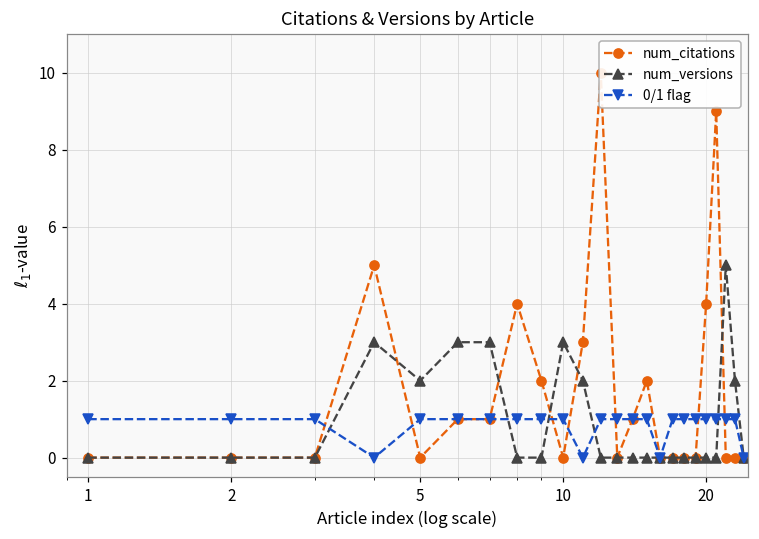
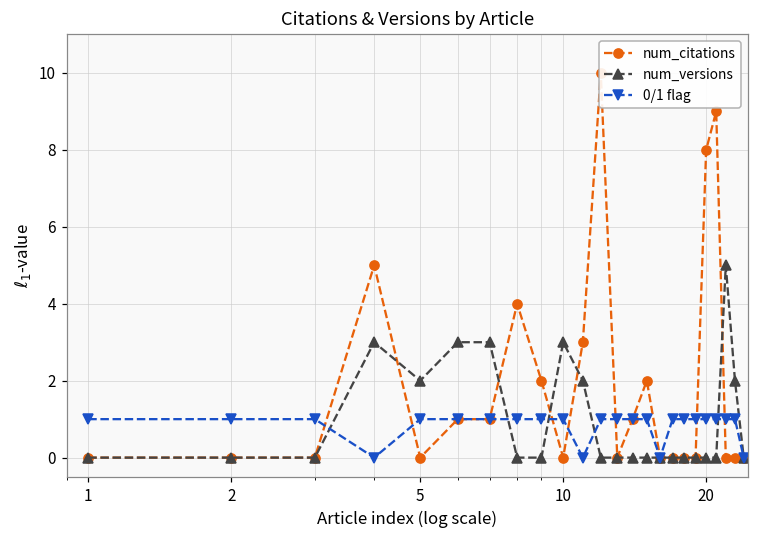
  {
    "num_citations": {
      "5": 0,
      "10": 0,
-     "20": 4
+     "20": 8
    },
    "num_versions": {
      "5": 2,
      "10": 3,
      "20": 0
    },
    "0/1 flag": {
      "1": 1,
      "2": 1,
      "5": 1,
      "10": 1,
      "20": 1
    }
  }
